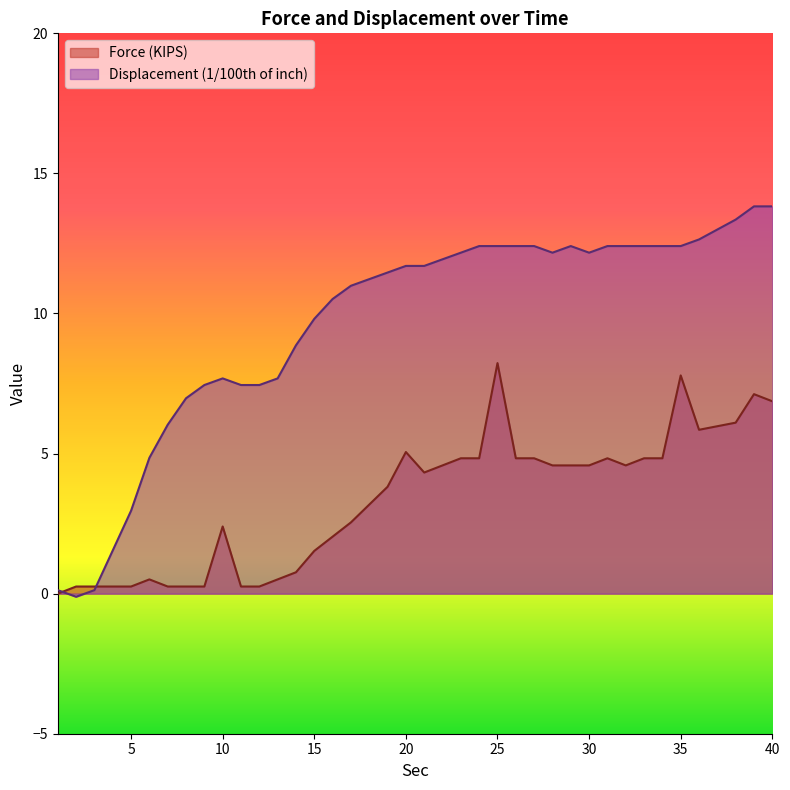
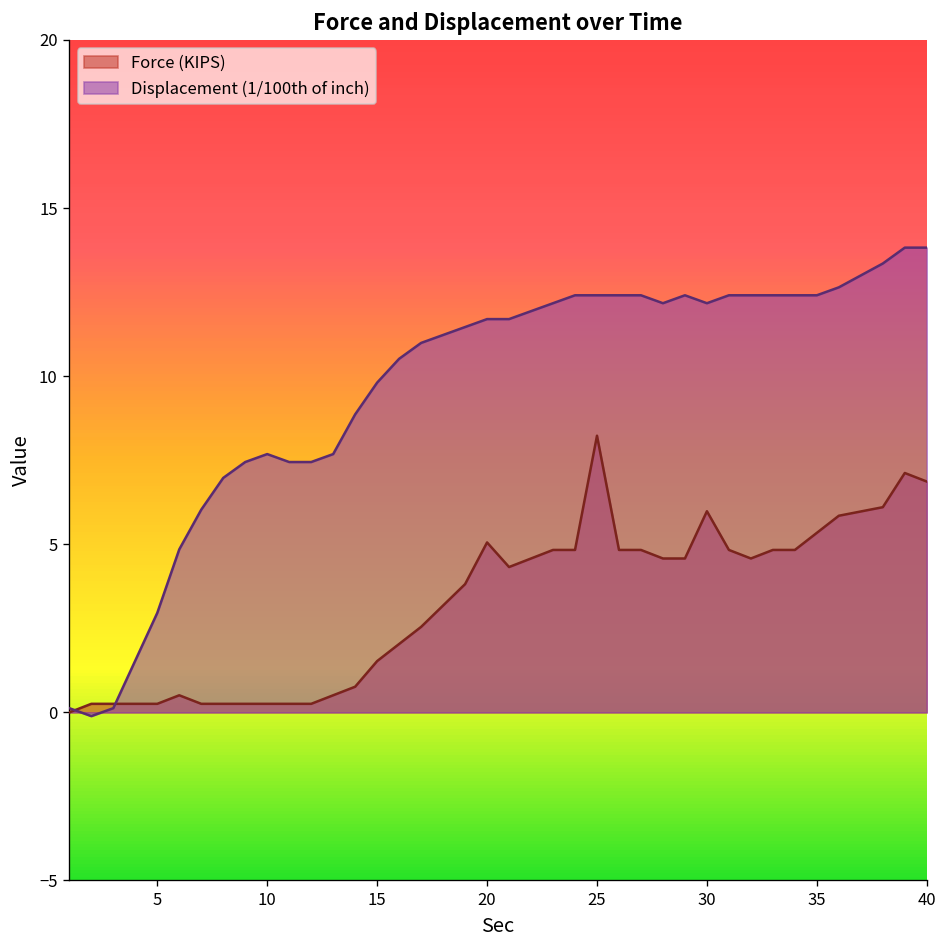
  {
    "Force (KIPS)": {
      "5": 0.3,
-     "10": 2.4,
+     "10": 0.3,
      "15": 1.5,
      "20": 5.1,
      "25": 8.2,
-     "30": 4.6,
-     "35": 7.8,
+     "30": 6.0,
+     "35": 5.3,
      "40": 6.9
    }
  }
